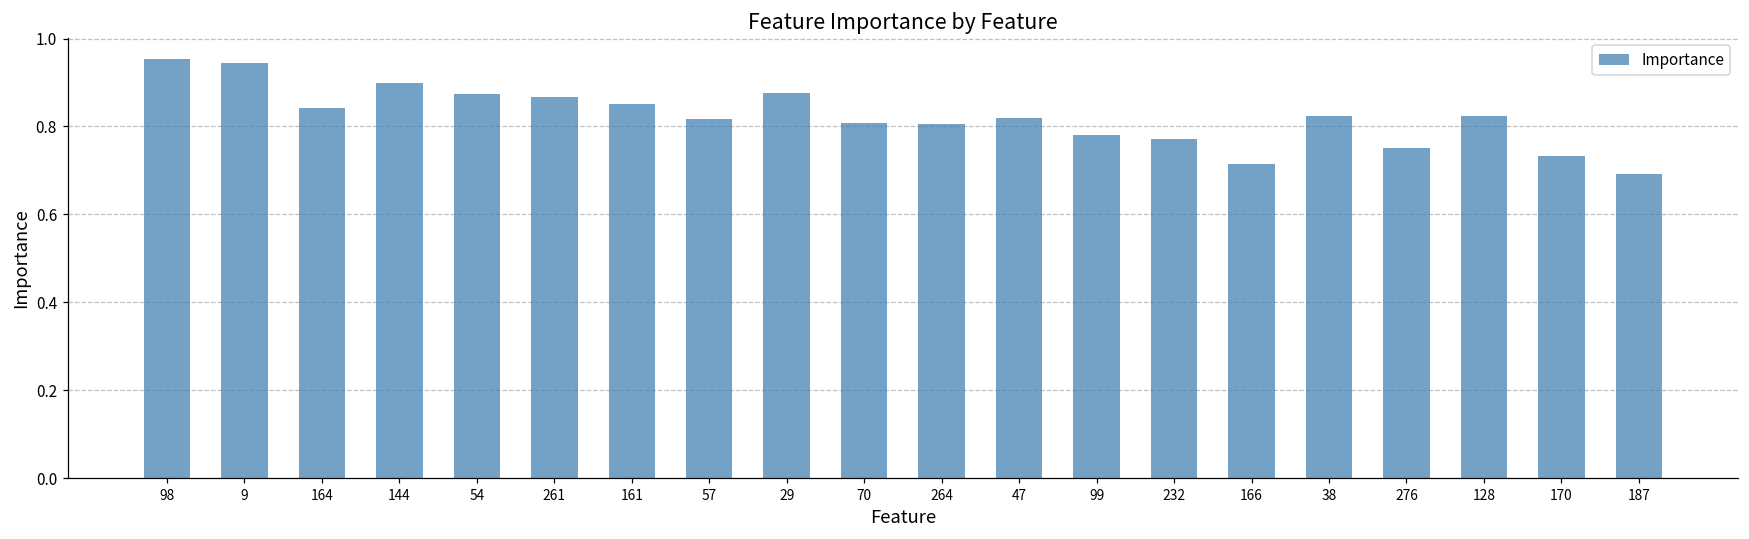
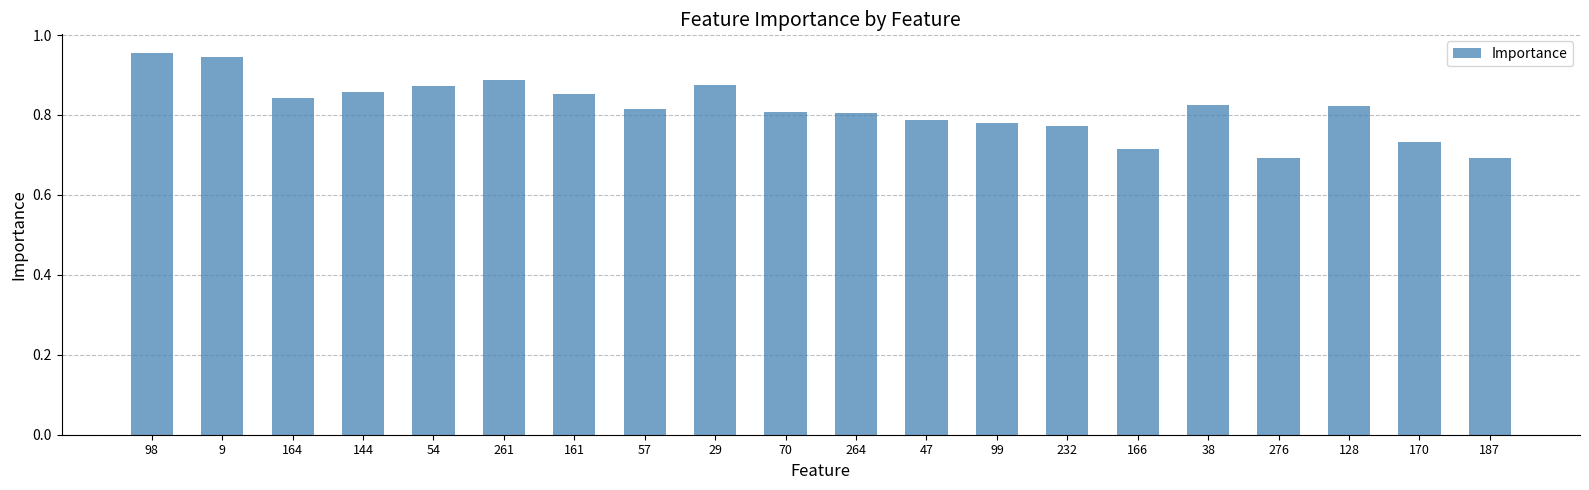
  {
    "98": 0.95,
    "9": 0.94,
    "164": 0.84,
-   "144": 0.90,
+   "144": 0.86,
    "54": 0.87,
-   "261": 0.87,
+   "261": 0.89,
    "161": 0.85,
    "57": 0.82,
    "29": 0.88,
    "70": 0.81,
    "264": 0.81,
-   "47": 0.82,
+   "47": 0.79,
    "99": 0.78,
    "232": 0.77,
    "166": 0.71,
    "38": 0.82,
-   "276": 0.75,
+   "276": 0.69,
    "128": 0.82,
    "170": 0.73,
    "187": 0.69
  }
